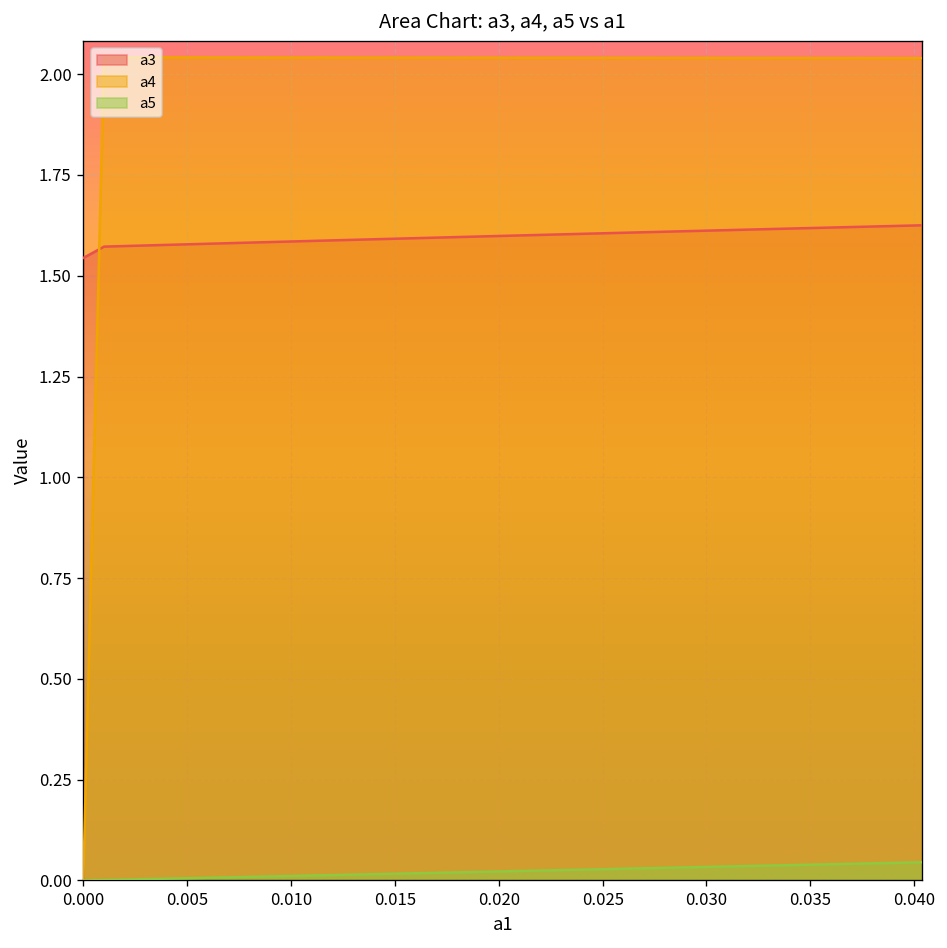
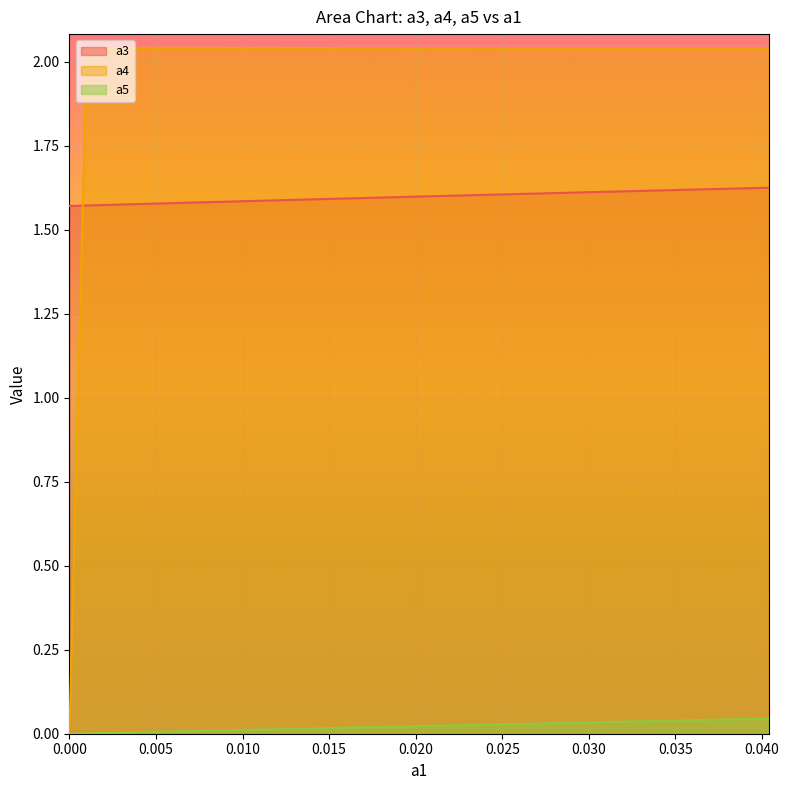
  {
    "a3": {
-     "0.000": 1.54
+     "0.000": 1.57
    }
  }
